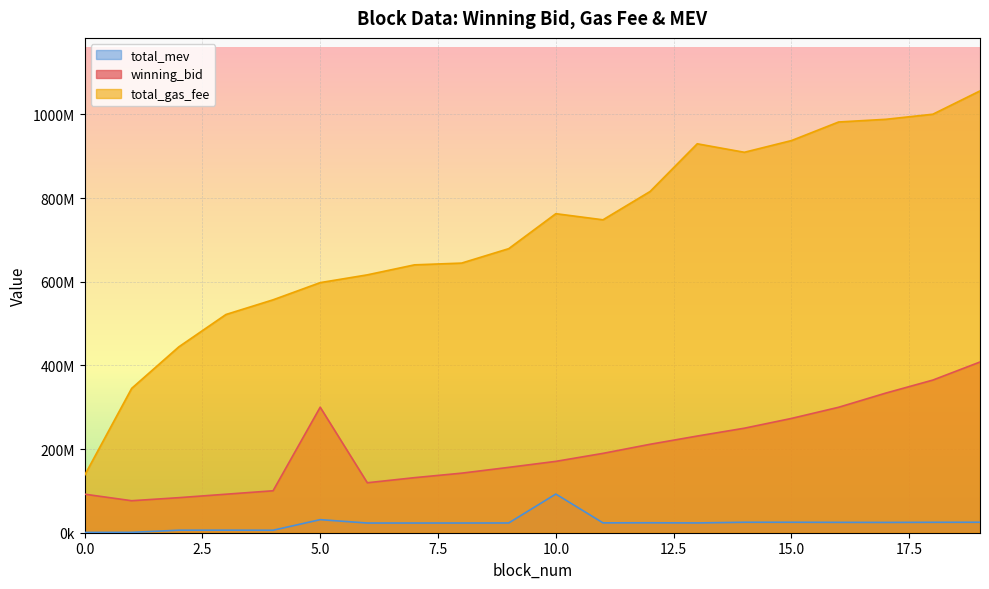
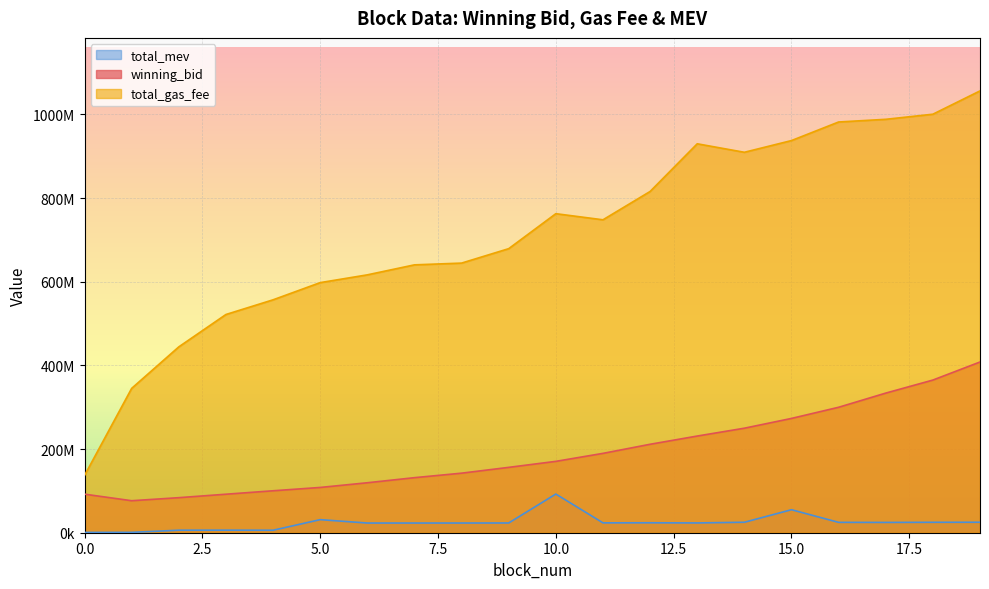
  {
    "total_mev": {
      "0.0": 0,
      "5.0": 30000000,
      "10.0": 90000000,
-     "15.0": 30000000
+     "15.0": 60000000
    },
    "winning_bid": {
      "0.0": 90000000,
-     "5.0": 300000000,
+     "5.0": 110000000,
      "10.0": 170000000,
      "15.0": 270000000
    },
    "total_gas_fee": {
      "0.0": 140000000,
      "5.0": 600000000,
      "10.0": 760000000,
      "15.0": 940000000
    }
  }
